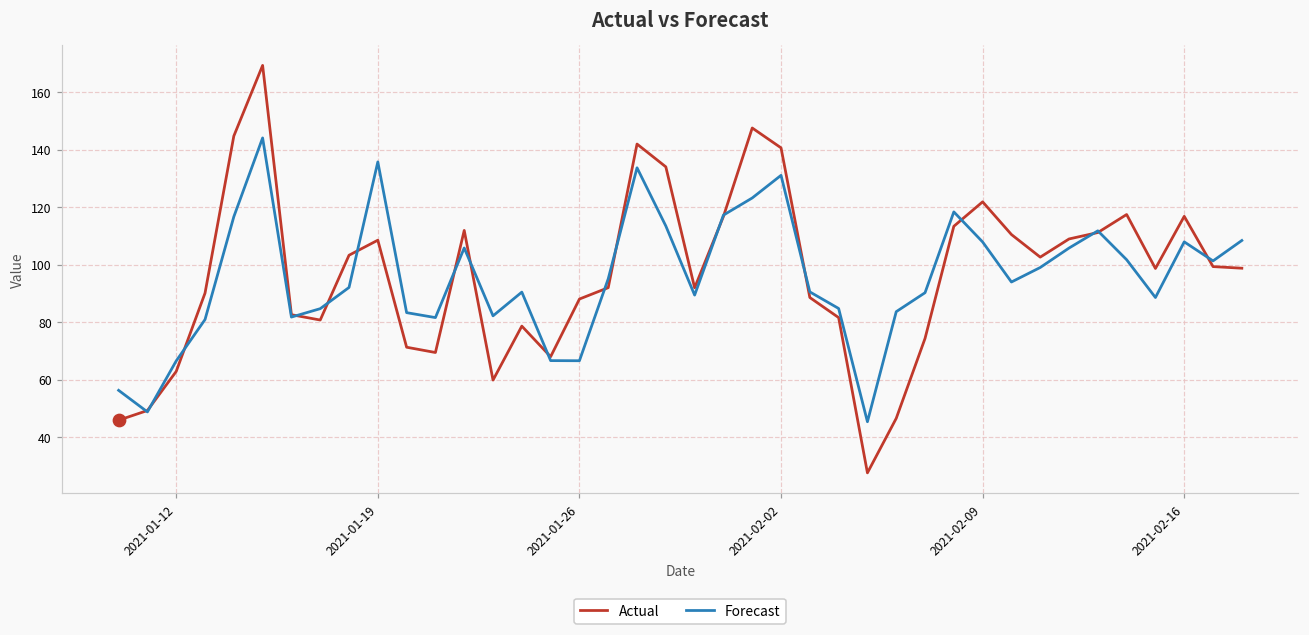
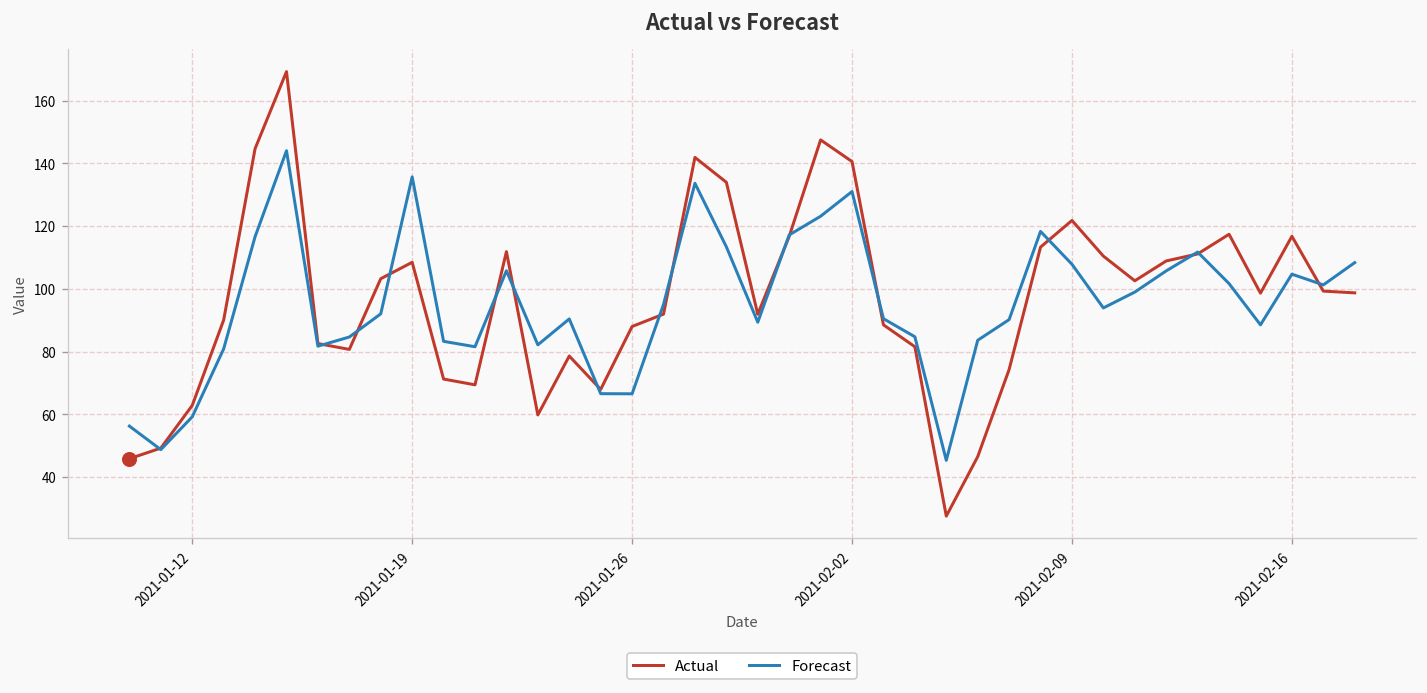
  {
    "Forecast": {
-     "2021-01-12": 67,
+     "2021-01-12": 59,
      "2021-01-19": 136,
      "2021-01-26": 67,
      "2021-02-02": 131,
      "2021-02-09": 108,
-     "2021-02-16": 108
+     "2021-02-16": 105
    }
  }
